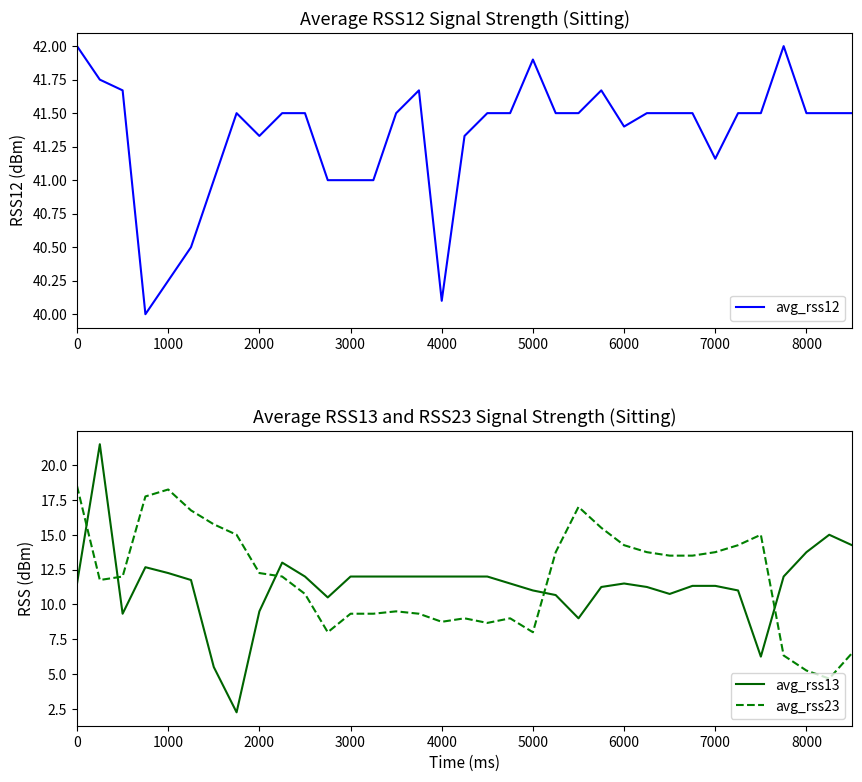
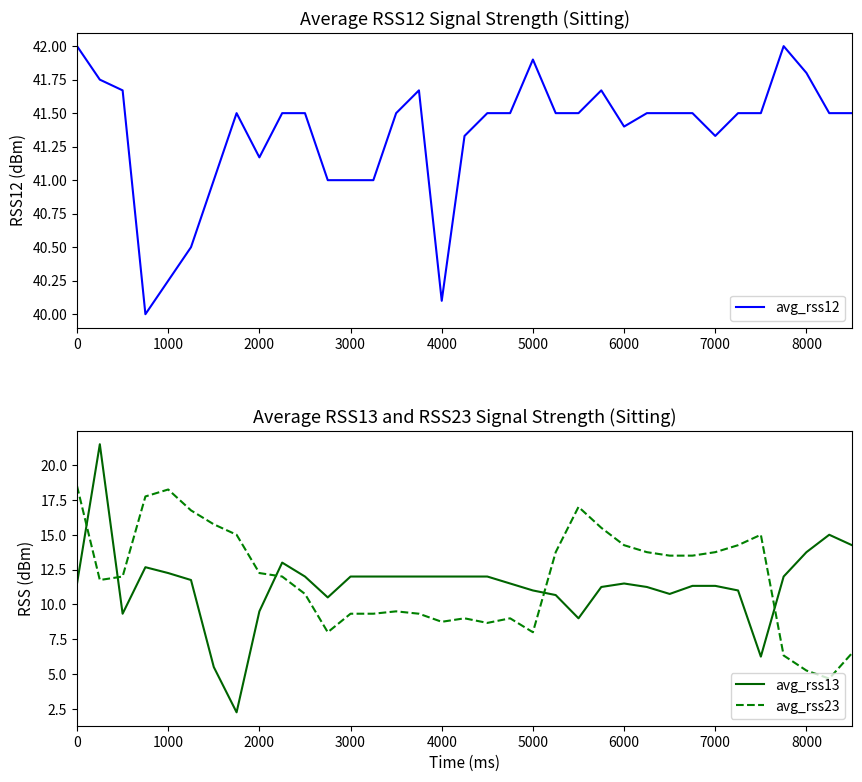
  {
    "Average RSS12 Signal Strength (Sitting)": {
      "0": 42.00,
      "1000": 40.25,
-     "2000": 41.33,
+     "2000": 41.17,
      "3000": 41.00,
      "4000": 40.10,
      "5000": 41.90,
      "6000": 41.40,
-     "7000": 41.16,
-     "8000": 41.5
+     "7000": 41.33,
+     "8000": 41.8
    }
  }
